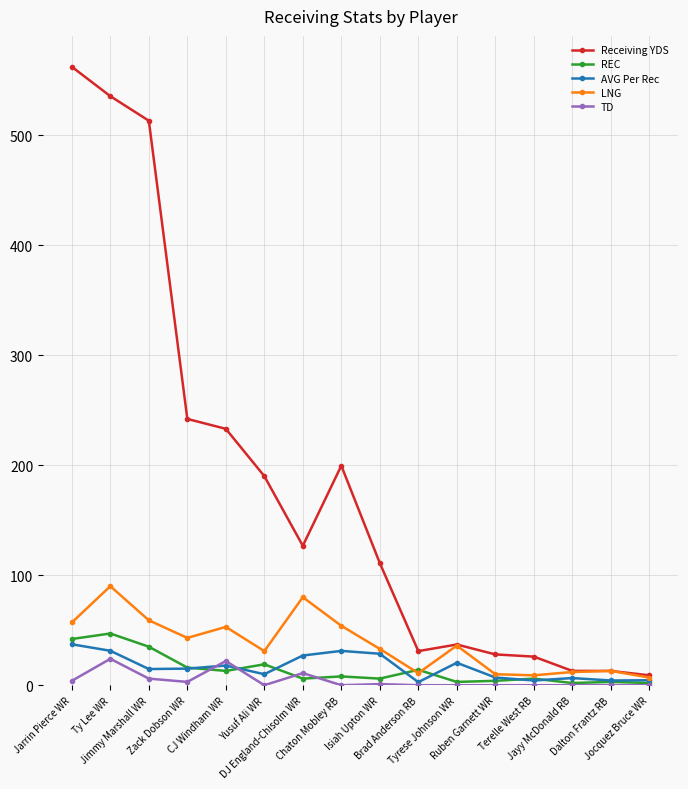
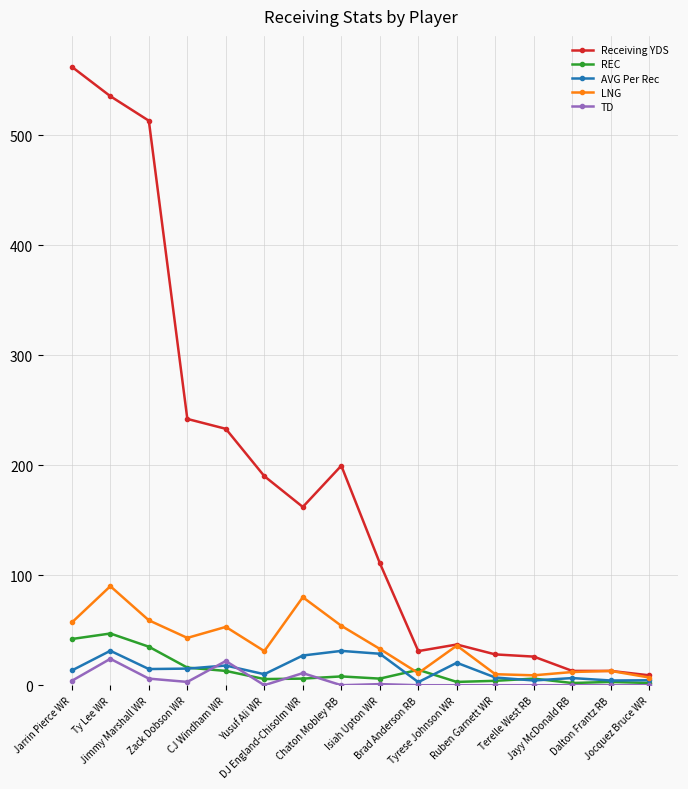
  {
    "Receiving YDS": {
      "Jarrin Pierce WR": 562,
      "Ty Lee WR": 535,
      "Jimmy Marshall WR": 513,
      "Zack Dobson WR": 242,
      "CJ Windham WR": 233,
      "Yusuf Ali WR": 190,
-     "DJ England-Chisolm WR": 127,
+     "DJ England-Chisolm WR": 162,
      "Chaton Mobley RB": 200,
      "Isiah Upton WR": 111,
      "Brad Anderson RB": 31,
      "Ruben Garnett WR": 28,
      "Terelle West RB": 26
    },
    "REC": {
      "Jarrin Pierce WR": 42,
      "Ty Lee WR": 47,
      "Jimmy Marshall WR": 35,
      "CJ Windham WR": 13,
-     "Yusuf Ali WR": 19,
+     "Yusuf Ali WR": 6,
      "DJ England-Chisolm WR": 6,
      "Chaton Mobley RB": 8,
      "Isiah Upton WR": 6,
      "Brad Anderson RB": 14,
      "Tyrese Johnson WR": 3,
      "Ruben Garnett WR": 4
    },
    "AVG Per Rec": {
-     "Jarrin Pierce WR": 37,
+     "Jarrin Pierce WR": 13,
      "Ty Lee WR": 31,
      "Jimmy Marshall WR": 15,
      "CJ Windham WR": 18,
      "Yusuf Ali WR": 10,
      "DJ England-Chisolm WR": 27,
      "Chaton Mobley RB": 31,
      "Isiah Upton WR": 29,
      "Brad Anderson RB": 3,
      "Tyrese Johnson WR": 20,
      "Ruben Garnett WR": 7,
      "Jayy McDonald RB": 7,
      "Jocquez Bruce WR": 5
    },
    "LNG": {
      "Jarrin Pierce WR": 57,
      "Ty Lee WR": 90,
      "Jimmy Marshall WR": 59,
      "Zack Dobson WR": 43,
      "CJ Windham WR": 53,
      "Yusuf Ali WR": 31,
      "DJ England-Chisolm WR": 80,
      "Chaton Mobley RB": 54,
      "Isiah Upton WR": 33,
      "Brad Anderson RB": 11,
      "Ruben Garnett WR": 10,
      "Terelle West RB": 9
    },
    "TD": {
      "Jarrin Pierce WR": 4,
      "Ty Lee WR": 24,
      "Jimmy Marshall WR": 6,
      "Zack Dobson WR": 3,
      "CJ Windham WR": 22,
      "Yusuf Ali WR": 0,
      "DJ England-Chisolm WR": 11,
      "Chaton Mobley RB": 0,
      "Isiah Upton WR": 1,
      "Brad Anderson RB": 0,
      "Tyrese Johnson WR": 0,
      "Ruben Garnett WR": 0,
      "Terelle West RB": 0,
      "Dalton Frantz RB": 0
    }
  }
